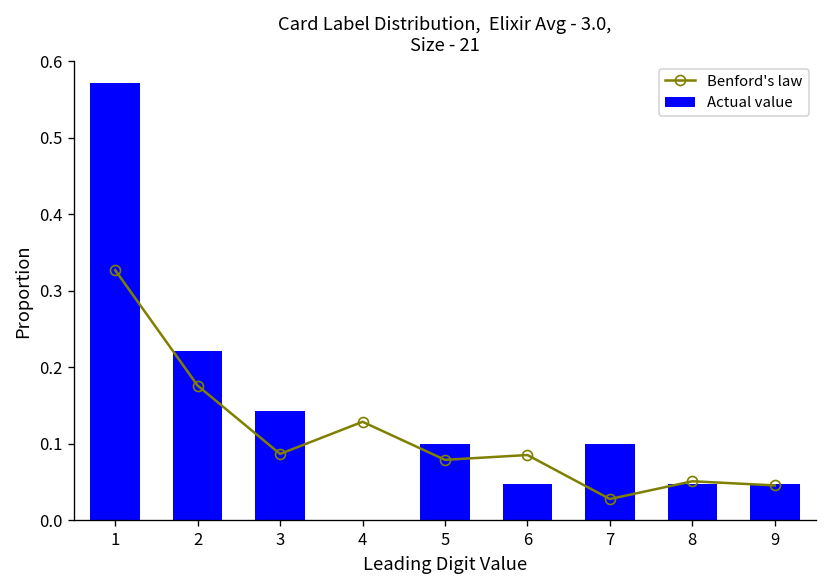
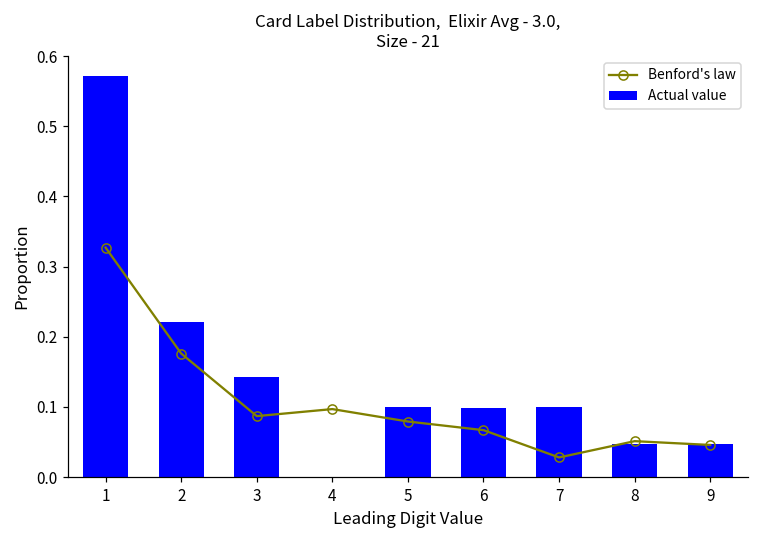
  {
    "Benford's law": {
      "1": 0.33,
      "2": 0.18,
      "3": 0.09,
-     "4": 0.13,
+     "4": 0.10,
      "5": 0.08,
-     "6": 0.09,
+     "6": 0.07,
      "7": 0.03,
      "8": 0.05,
      "9": 0.05
    },
    "Actual value": {
      "1": 0.57,
      "2": 0.22,
      "3": 0.14,
      "4": 0.00,
      "5": 0.10,
-     "6": 0.05,
+     "6": 0.10,
      "7": 0.10,
      "8": 0.05,
      "9": 0.05
    }
  }
